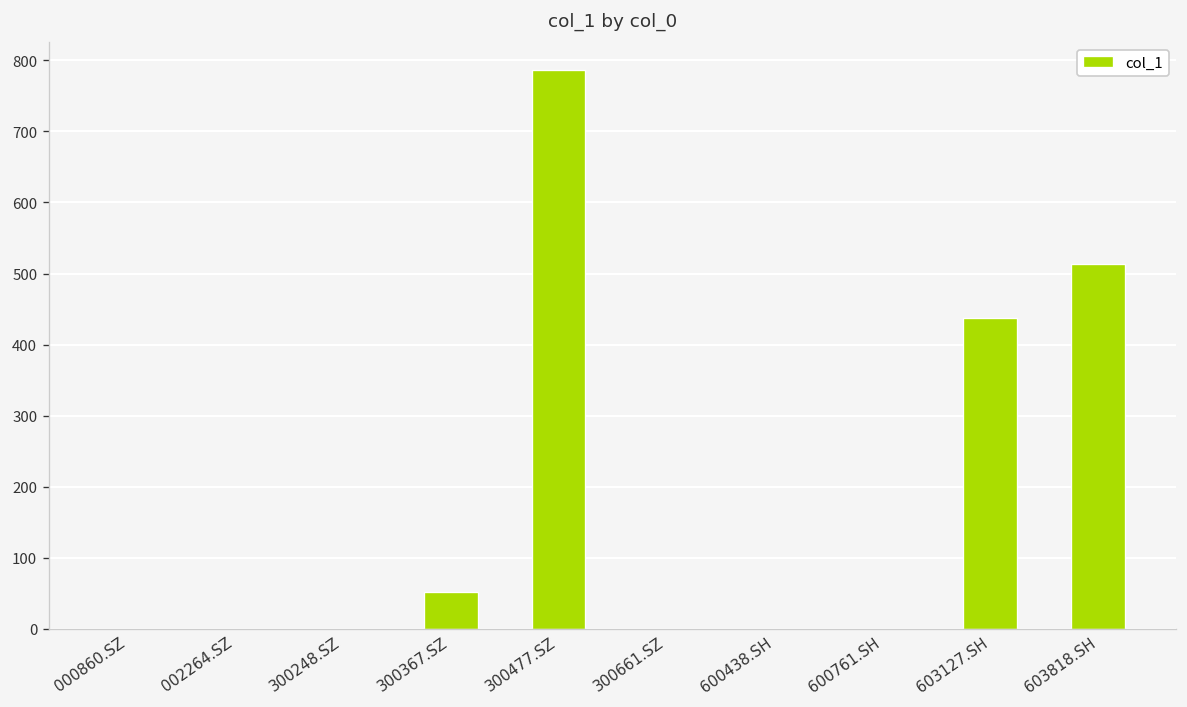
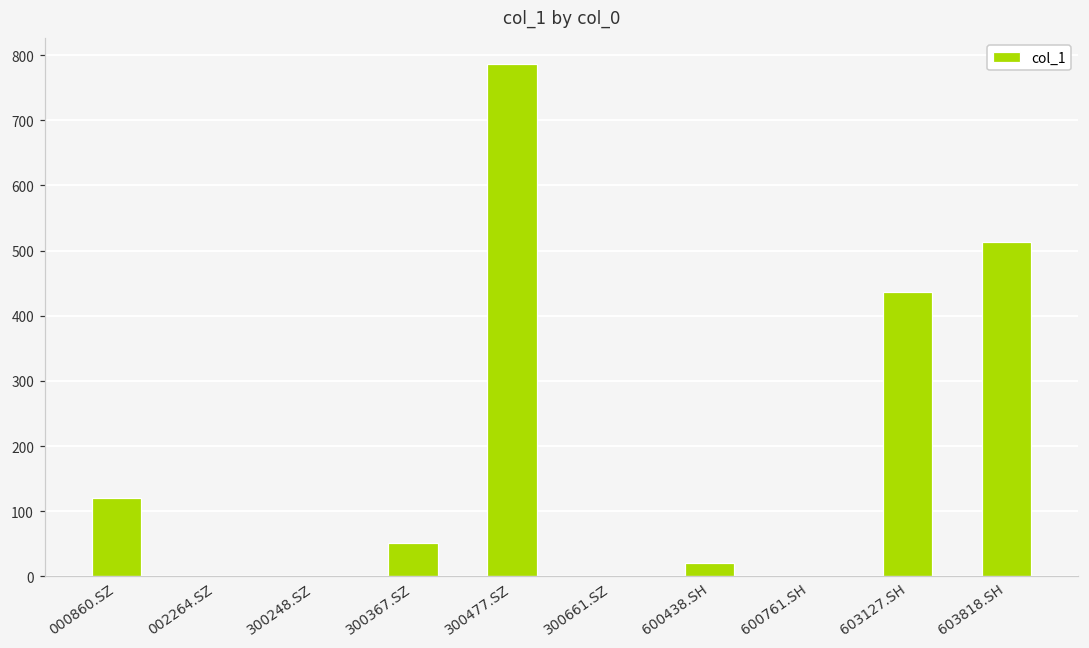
  {
-   "000860.SZ": 0,
+   "000860.SZ": 120,
    "300367.SZ": 50,
    "300477.SZ": 790,
-   "600438.SH": 0,
+   "600438.SH": 20,
    "603127.SH": 440,
    "603818.SH": 510
  }
